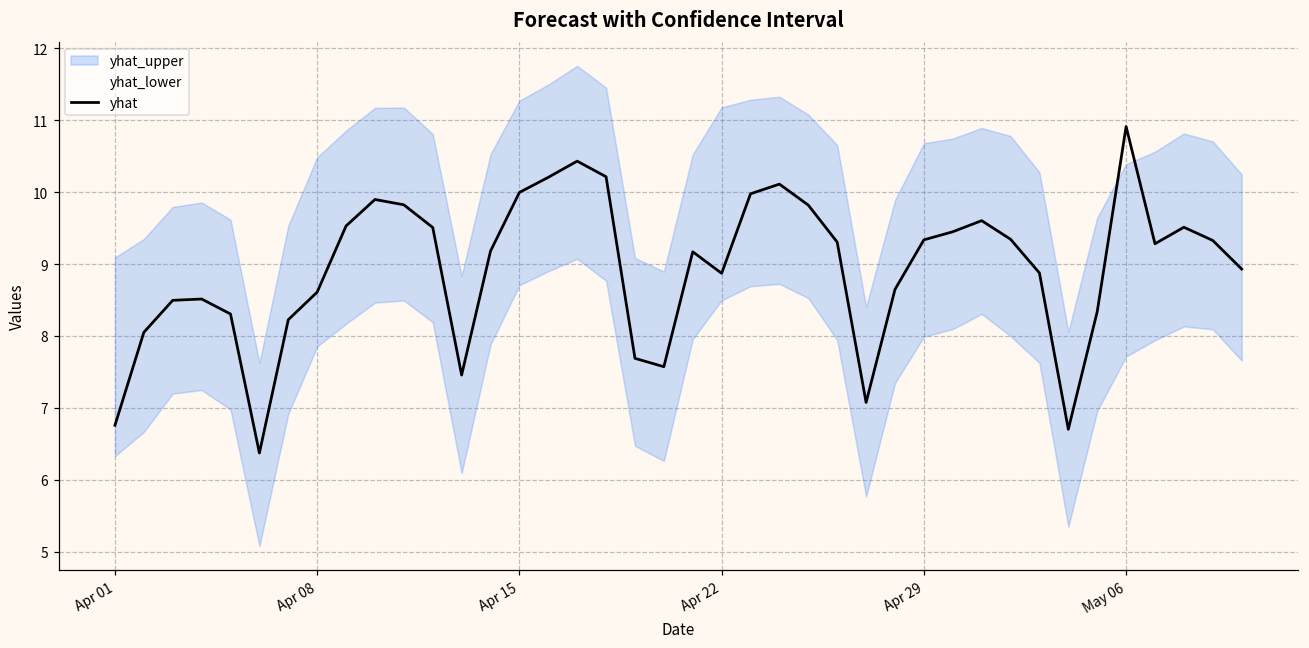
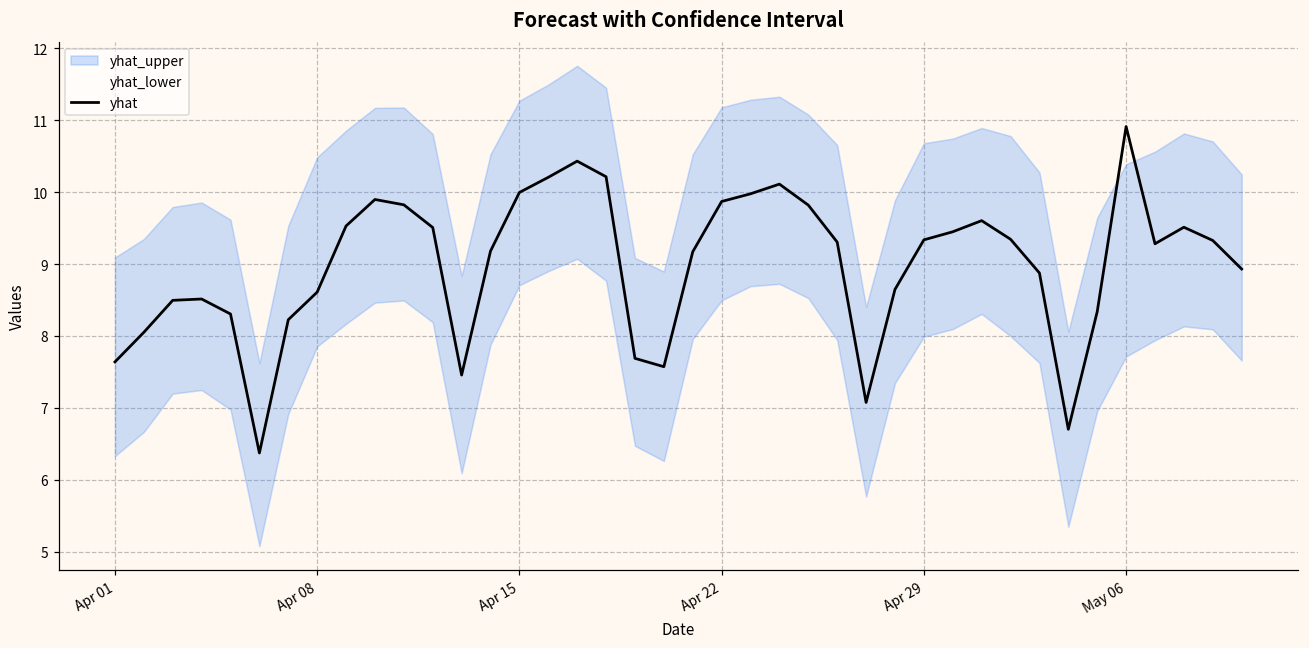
  {
    "yhat": {
-     "Apr 01": 6.8,
+     "Apr 01": 7.6,
      "Apr 08": 8.6,
      "Apr 15": 10.0,
-     "Apr 22": 8.9,
+     "Apr 22": 9.9,
      "Apr 29": 9.3,
      "May 06": 10.9
    }
  }
